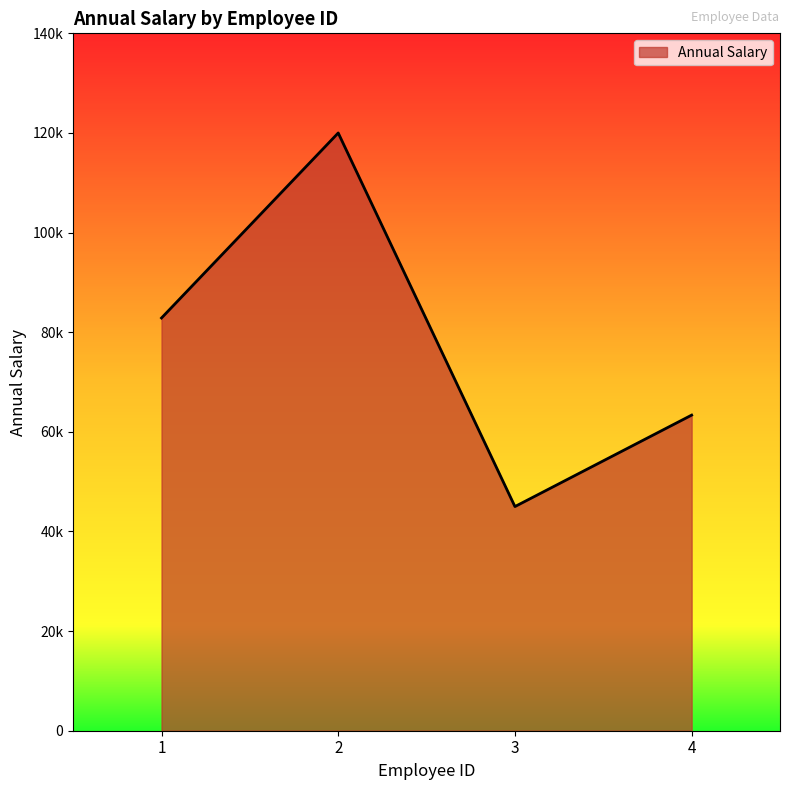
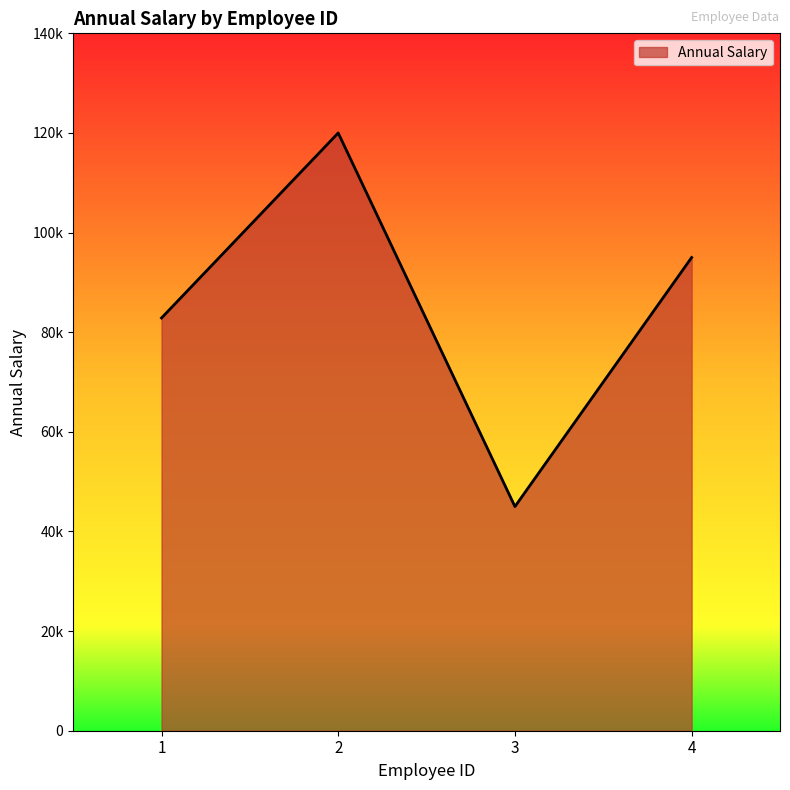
  {
    "1": 83000,
    "2": 120000,
    "3": 45000,
-   "4": 63000
+   "4": 95000
  }
